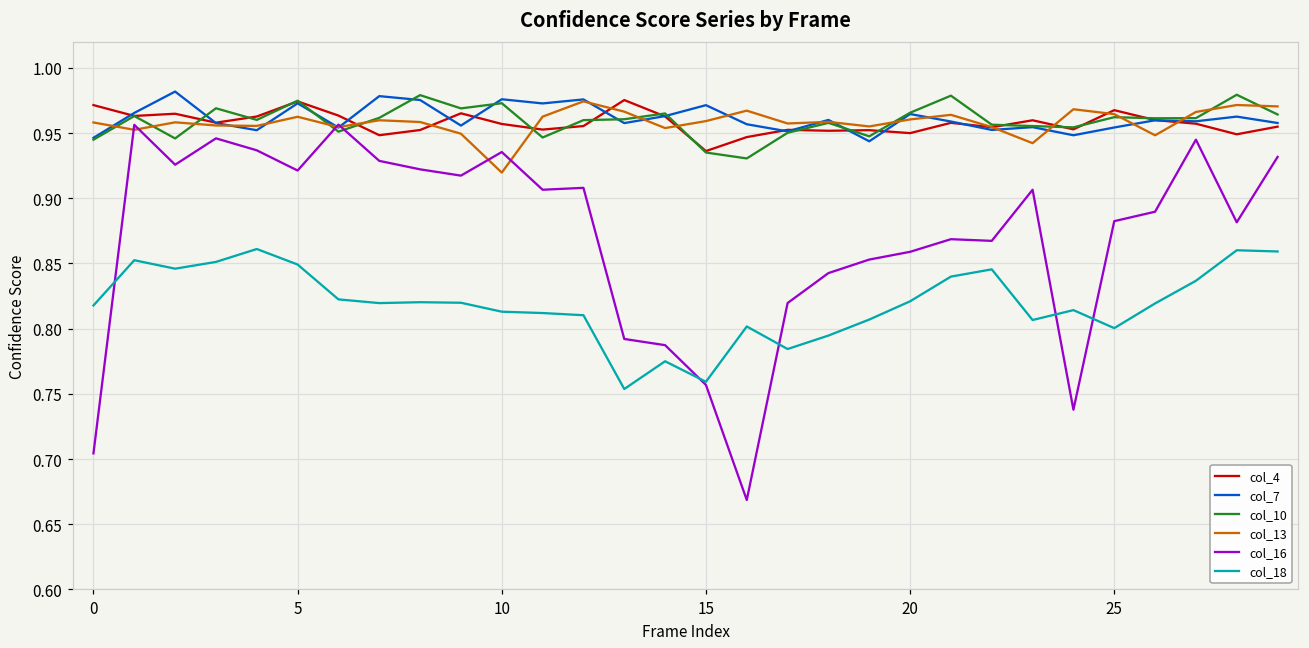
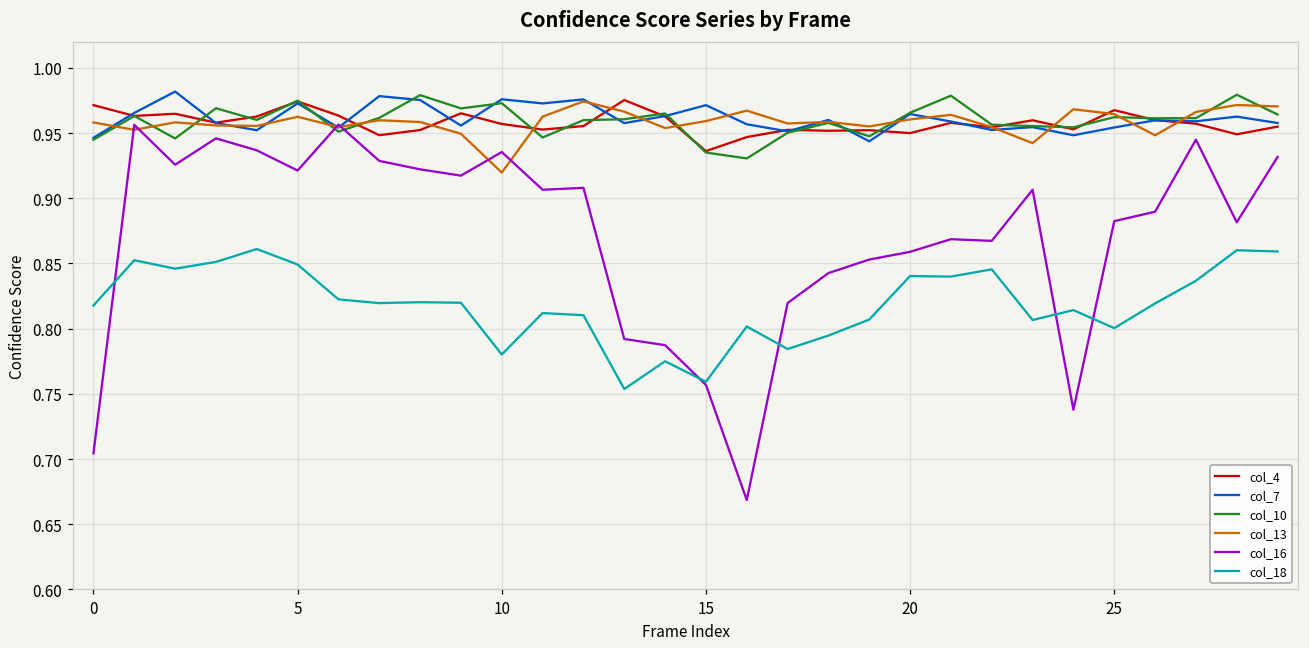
  {
    "col_4": {
      "0": 0.971,
      "10": 0.957,
      "20": 0.950,
      "25": 0.968
    },
    "col_7": {
      "10": 0.976,
      "15": 0.971,
      "25": 0.954
    },
    "col_10": {
      "10": 0.973,
      "25": 0.962
    },
    "col_13": {
      "0": 0.958,
      "5": 0.962,
      "10": 0.920,
      "15": 0.959,
      "20": 0.960,
      "25": 0.965
    },
    "col_16": {
      "0": 0.704,
      "5": 0.921,
      "10": 0.935,
      "15": 0.757,
      "20": 0.859,
      "25": 0.882
    },
    "col_18": {
      "0": 0.818,
      "5": 0.849,
-     "10": 0.813,
+     "10": 0.780,
      "15": 0.759,
-     "20": 0.821,
+     "20": 0.840,
      "25": 0.800
    }
  }
